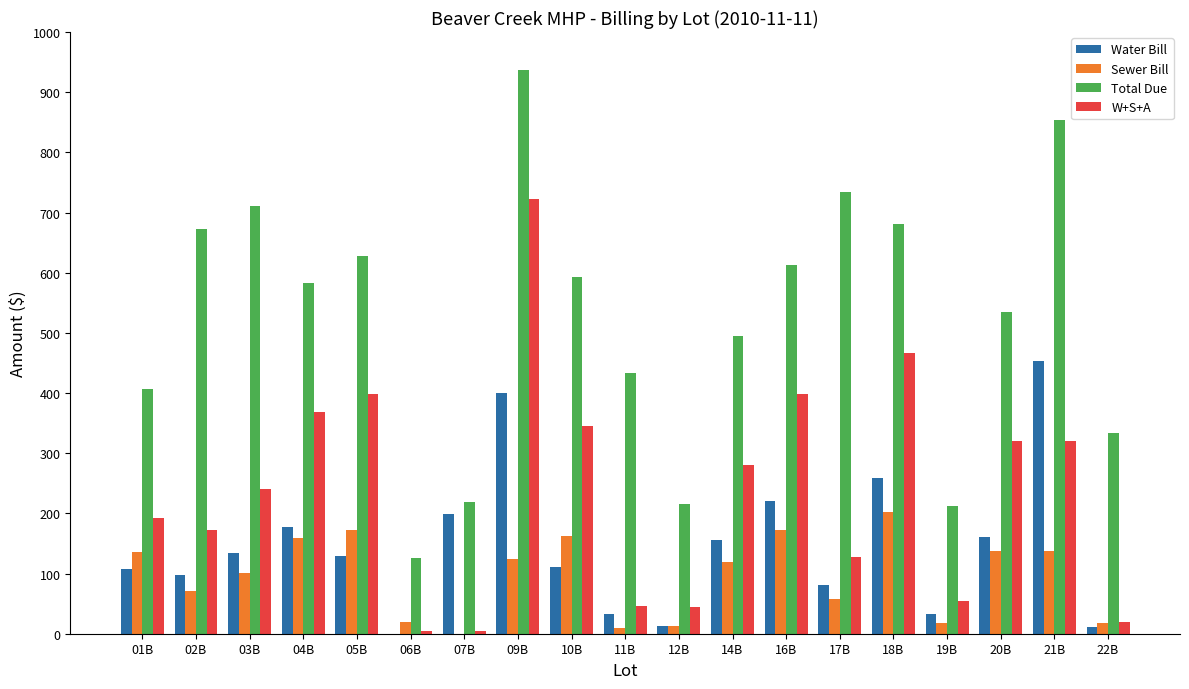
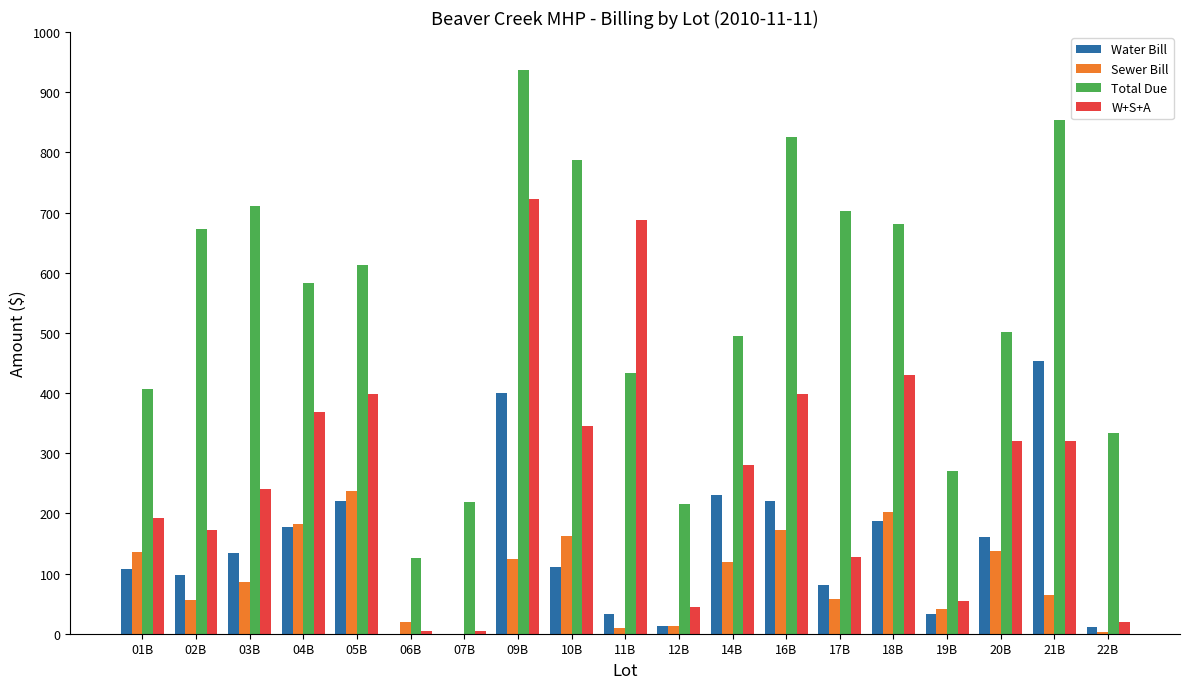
  {
    "Water Bill": {
      "01B": 110,
      "02B": 100,
      "03B": 130,
      "04B": 180,
-     "05B": 130,
+     "05B": 220,
      "06B": 0,
-     "07B": 200,
+     "07B": 0,
      "09B": 400,
      "10B": 110,
      "11B": 30,
      "12B": 10,
-     "14B": 160,
+     "14B": 230,
      "16B": 220,
      "17B": 80,
-     "18B": 260,
+     "18B": 190,
      "19B": 30,
      "20B": 160,
      "21B": 450,
      "22B": 10
    },
    "Sewer Bill": {
      "01B": 140,
-     "02B": 70,
-     "03B": 100,
-     "04B": 160,
-     "05B": 170,
+     "02B": 60,
+     "03B": 90,
+     "04B": 180,
+     "05B": 240,
      "06B": 20,
      "07B": 0,
      "09B": 120,
      "10B": 160,
      "11B": 10,
      "12B": 10,
      "14B": 120,
      "16B": 170,
      "17B": 60,
      "18B": 200,
-     "19B": 20,
+     "19B": 40,
      "20B": 140,
-     "21B": 140,
-     "22B": 20
+     "21B": 60,
+     "22B": 0
    },
    "Total Due": {
      "01B": 410,
      "02B": 670,
      "03B": 710,
      "04B": 580,
-     "05B": 630,
+     "05B": 610,
      "06B": 130,
      "07B": 220,
      "09B": 940,
-     "10B": 590,
+     "10B": 790,
      "11B": 430,
      "12B": 220,
      "14B": 500,
-     "16B": 610,
-     "17B": 730,
+     "16B": 830,
+     "17B": 700,
      "18B": 680,
-     "19B": 210,
-     "20B": 530,
+     "19B": 270,
+     "20B": 500,
      "21B": 850,
      "22B": 330
    },
    "W+S+A": {
      "01B": 190,
      "02B": 170,
      "03B": 240,
      "04B": 370,
      "05B": 400,
      "06B": 0,
      "07B": 0,
      "09B": 720,
      "10B": 350,
-     "11B": 50,
+     "11B": 690,
      "12B": 40,
      "14B": 280,
      "16B": 400,
      "17B": 130,
-     "18B": 470,
+     "18B": 430,
      "19B": 50,
      "20B": 320,
      "21B": 320,
      "22B": 20
    }
  }
